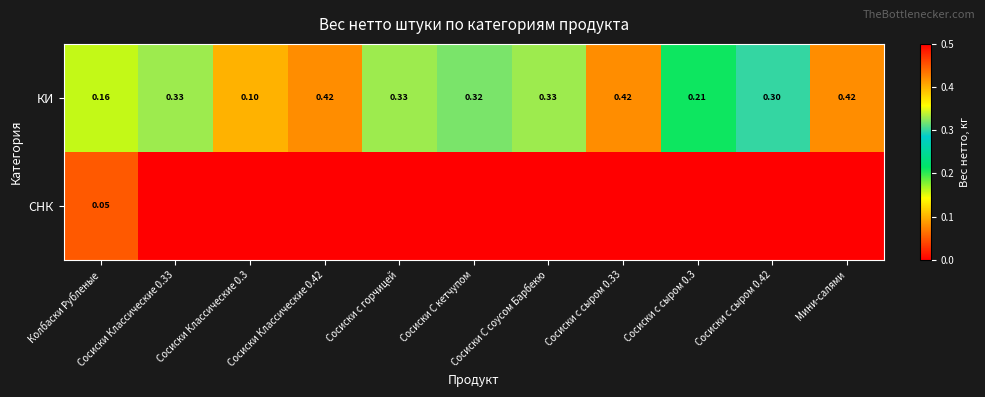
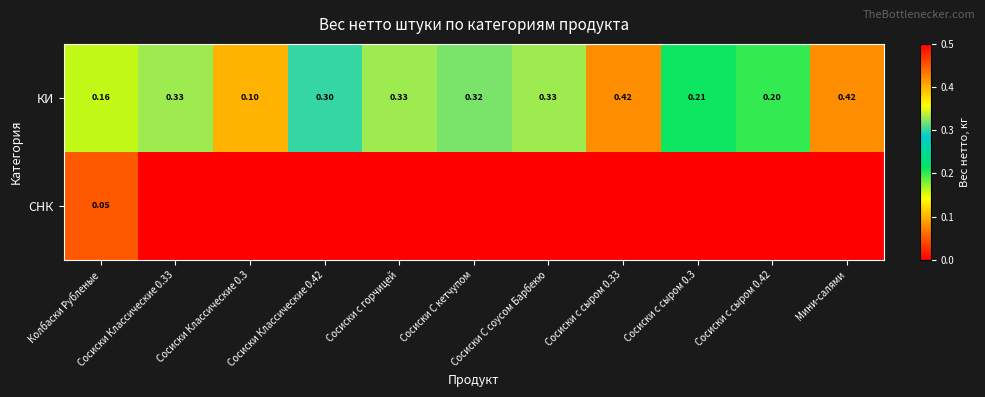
  {
    "КИ": {
      "Колбаски Рубленые": 0.16,
      "Сосиски Классические 0.33": 0.33,
      "Сосиски Классические 0.3": 0.10,
-     "Сосиски Классические 0.42": 0.42,
+     "Сосиски Классические 0.42": 0.30,
      "Сосиски с горчицей": 0.33,
      "Сосиски С кетчупом": 0.32,
      "Сосиски С соусом Барбекю": 0.33,
      "Сосиски с сыром 0.33": 0.42,
      "Сосиски с сыром 0.3": 0.21,
-     "Сосиски с сыром 0.42": 0.30,
+     "Сосиски с сыром 0.42": 0.20,
      "Мини-салями": 0.42
    },
    "СНК": {
      "Колбаски Рубленые": 0.05
    }
  }
